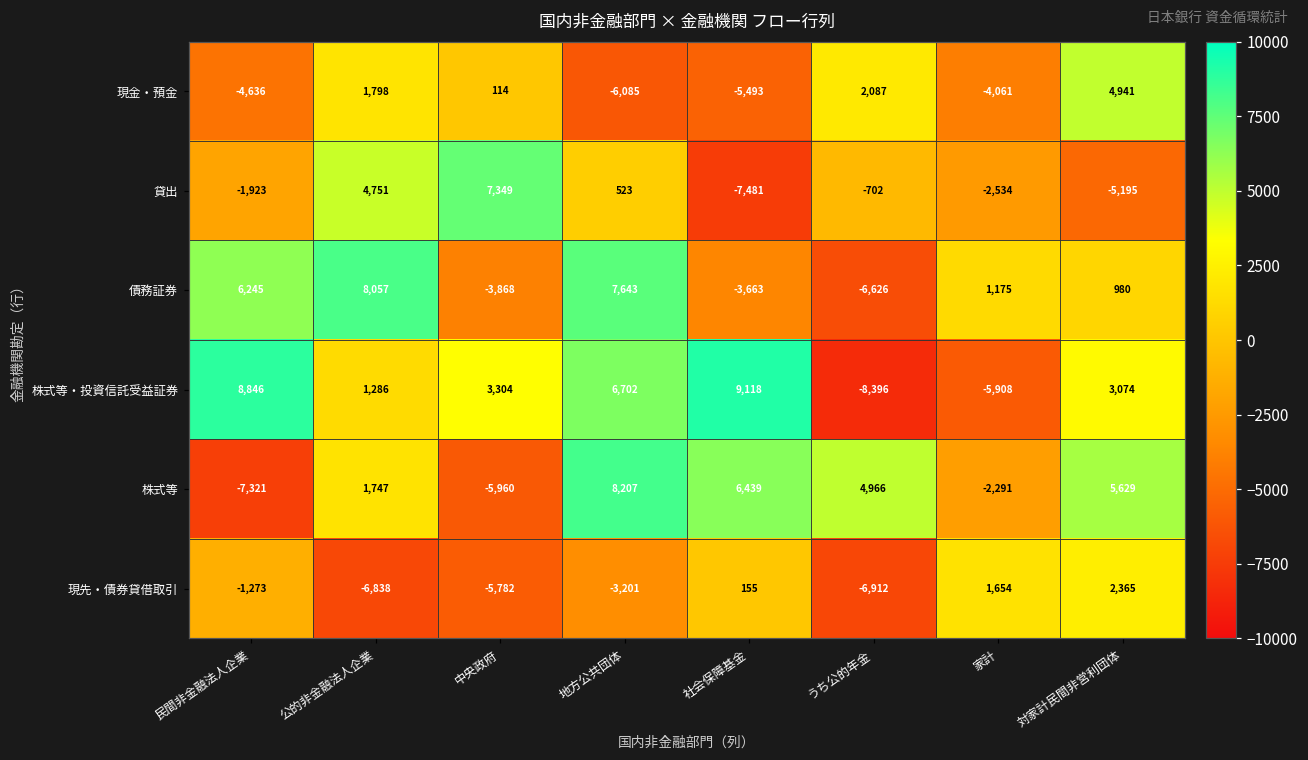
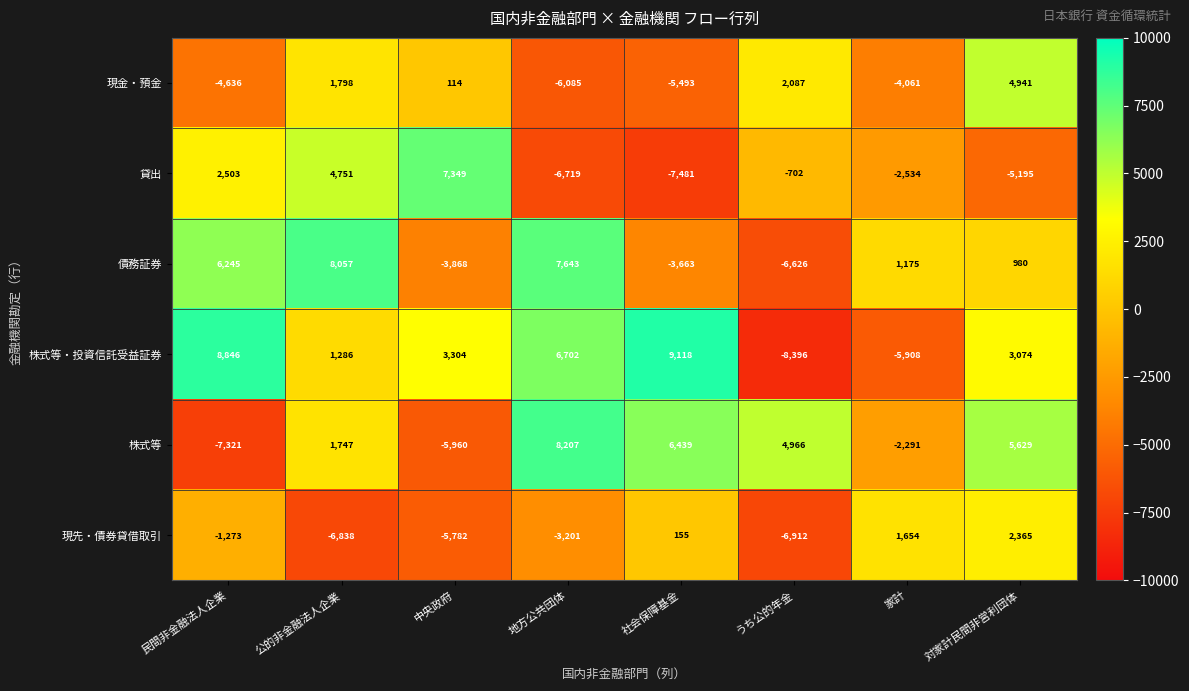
  {
    "現金・預金": {
      "民間非金融法人企業": "-4,636",
      "公的非金融法人企業": "1,798",
      "中央政府": "114",
      "地方公共団体": "-6,085",
      "社会保障基金": "-5,493",
      "うち公的年金": "2,087",
      "家計": "-4,061",
      "対家計民間非営利団体": "4,941"
    },
    "貸出": {
-     "民間非金融法人企業": "-1,923",
+     "民間非金融法人企業": "2,503",
      "公的非金融法人企業": "4,751",
      "中央政府": "7,349",
-     "地方公共団体": "523",
+     "地方公共団体": "-6,719",
      "社会保障基金": "-7,481",
      "うち公的年金": "-702",
      "家計": "-2,534",
      "対家計民間非営利団体": "-5,195"
    },
    "債務証券": {
      "民間非金融法人企業": "6,245",
      "公的非金融法人企業": "8,057",
      "中央政府": "-3,868",
      "地方公共団体": "7,643",
      "社会保障基金": "-3,663",
      "うち公的年金": "-6,626",
      "家計": "1,175",
      "対家計民間非営利団体": "980"
    },
    "株式等・投資信託受益証券": {
      "民間非金融法人企業": "8,846",
      "公的非金融法人企業": "1,286",
      "中央政府": "3,304",
      "地方公共団体": "6,702",
      "社会保障基金": "9,118",
      "うち公的年金": "-8,396",
      "家計": "-5,908",
      "対家計民間非営利団体": "3,074"
    },
    "株式等": {
      "民間非金融法人企業": "-7,321",
      "公的非金融法人企業": "1,747",
      "中央政府": "-5,960",
      "地方公共団体": "8,207",
      "社会保障基金": "6,439",
      "うち公的年金": "4,966",
      "家計": "-2,291",
      "対家計民間非営利団体": "5,629"
    },
    "現先・債券貸借取引": {
      "民間非金融法人企業": "-1,273",
      "公的非金融法人企業": "-6,838",
      "中央政府": "-5,782",
      "地方公共団体": "-3,201",
      "社会保障基金": "155",
      "うち公的年金": "-6,912",
      "家計": "1,654",
      "対家計民間非営利団体": "2,365"
    }
  }
